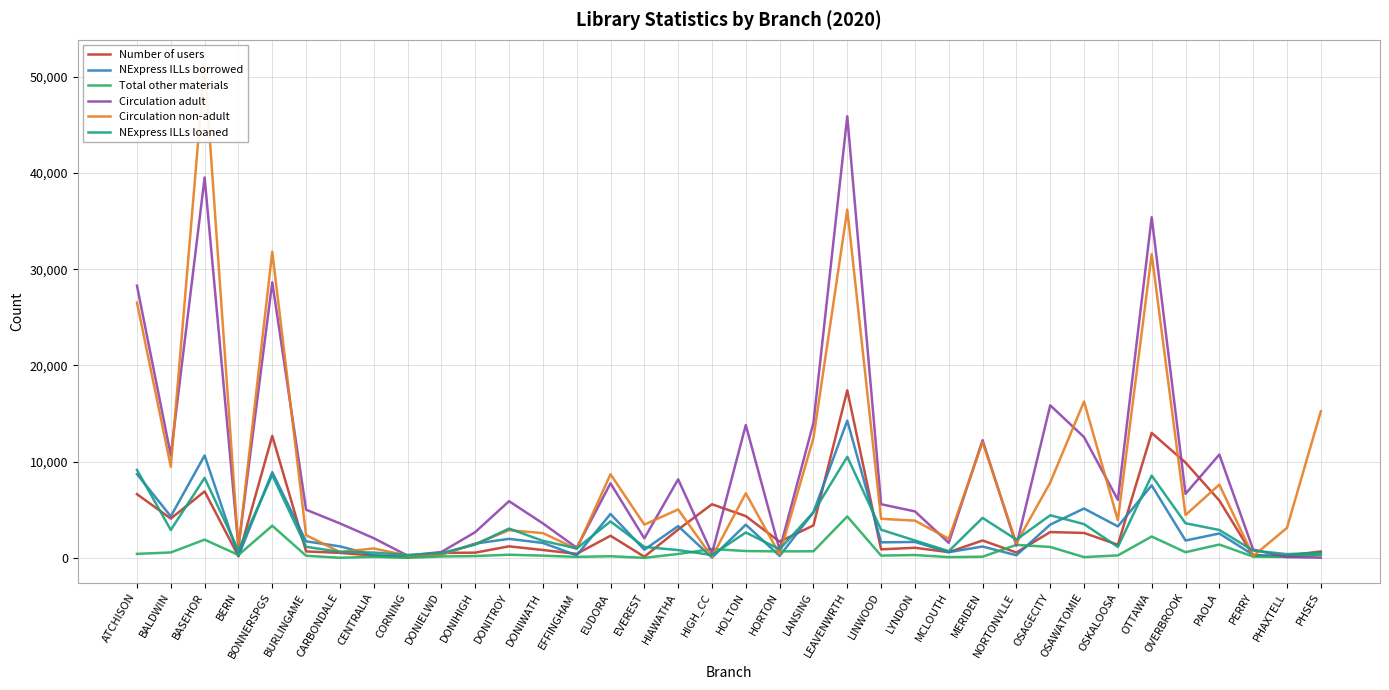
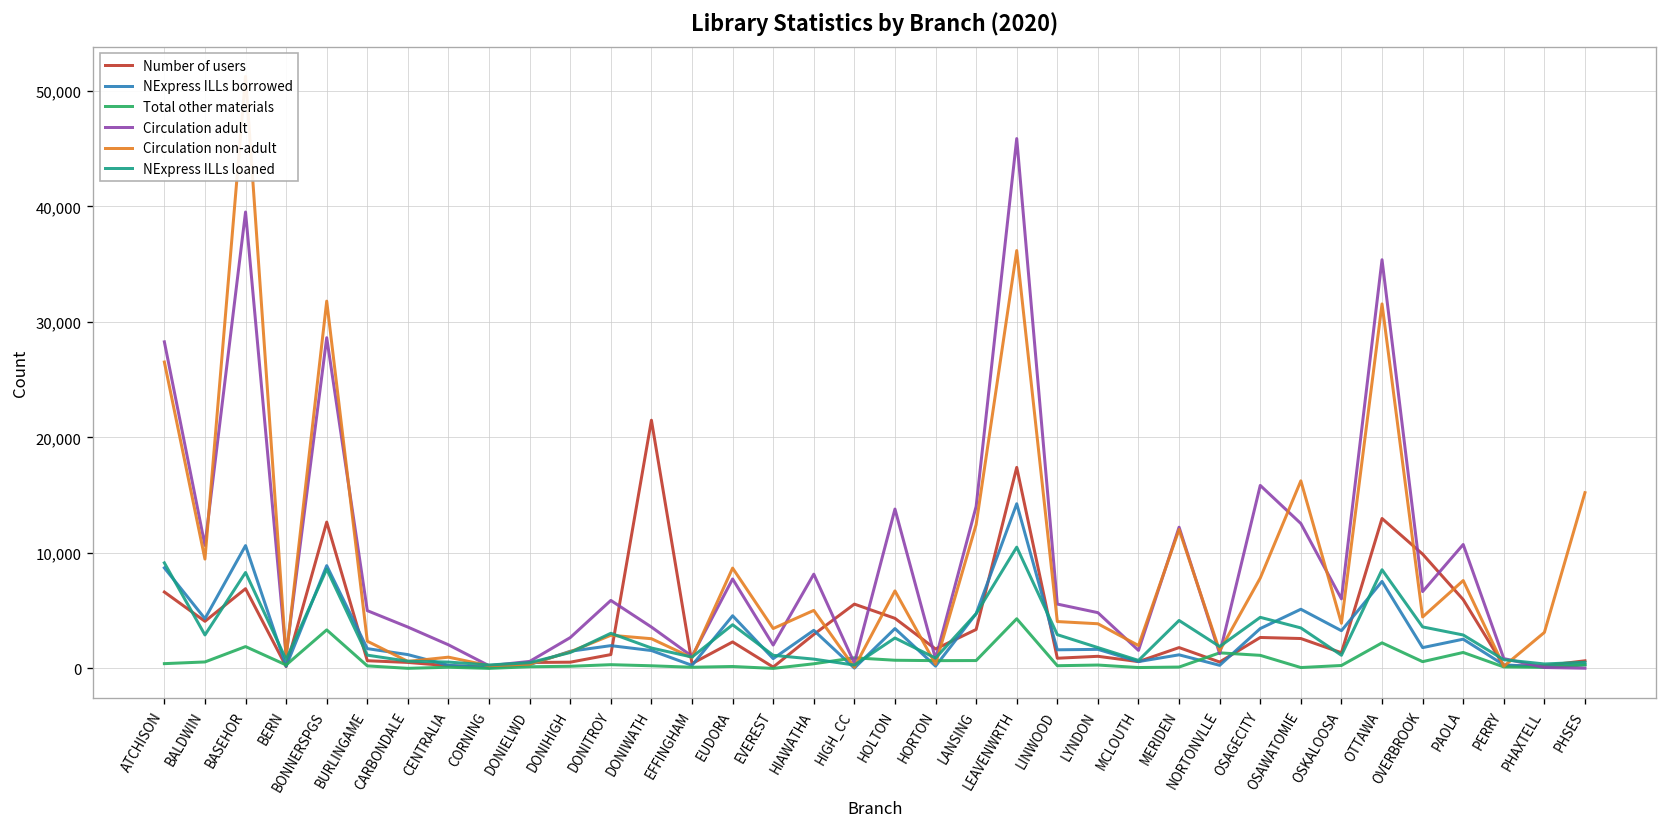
  {
    "Number of users": {
      "ATCHISON": "7,000",
      "BASEHOR": "7,000",
      "BONNERSPGS": "13,000",
      "BURLINGAME": "1,000",
      "DONIHIGH": "1,000",
      "DONITROY": "1,000",
-     "DONIWATH": "1,000",
+     "DONIWATH": "21,000",
      "EUDORA": "2,000",
      "HIAWATHA": "3,000",
      "HIGH_CC": "6,000",
      "HOLTON": "4,000",
      "HORTON": "2,000",
      "LANSING": "3,000",
      "LEAVENWRTH": "17,000",
      "LINWOOD": "1,000",
      "LYNDON": "1,000",
      "MERIDEN": "2,000",
      "NORTONVLLE": "1,000",
      "OSAGECITY": "3,000",
      "OSAWATOMIE": "3,000",
      "OTTAWA": "13,000",
      "OVERBROOK": "10,000",
      "PAOLA": "6,000"
    },
    "NExpress ILLs borrowed": {
      "ATCHISON": "9,000",
      "BASEHOR": "11,000",
      "BONNERSPGS": "9,000",
      "BURLINGAME": "2,000",
      "CARBONDALE": "1,000",
      "DONITROY": "2,000",
      "EUDORA": "5,000",
      "EVEREST": "1,000",
      "HIAWATHA": "3,000",
      "HOLTON": "3,000",
      "LEAVENWRTH": "14,000",
      "LINWOOD": "2,000",
      "MERIDEN": "1,000",
      "NORTONVLLE": "0",
      "OSAGECITY": "3,000",
      "OSAWATOMIE": "5,000",
      "OSKALOOSA": "3,000",
      "OTTAWA": "8,000",
      "OVERBROOK": "2,000",
      "PAOLA": "3,000"
    },
    "Circulation adult": {
      "ATCHISON": "28,000",
      "BALDWIN": "11,000",
      "BASEHOR": "40,000",
      "BONNERSPGS": "29,000",
      "BURLINGAME": "5,000",
      "CARBONDALE": "4,000",
      "CENTRALIA": "2,000",
      "DONIHIGH": "3,000",
      "DONITROY": "6,000",
      "DONIWATH": "4,000",
      "EUDORA": "8,000",
      "EVEREST": "2,000",
      "HIAWATHA": "8,000",
      "HOLTON": "14,000",
      "LANSING": "14,000",
      "LEAVENWRTH": "46,000",
      "LINWOOD": "6,000",
      "LYNDON": "5,000",
      "MCLOUTH": "2,000",
      "OSAGECITY": "16,000",
      "OSAWATOMIE": "13,000",
      "OSKALOOSA": "6,000",
      "OTTAWA": "35,000",
      "OVERBROOK": "7,000",
      "PAOLA": "11,000",
      "PHSES": "0"
    },
    "Circulation non-adult": {
      "ATCHISON": "27,000",
      "BALDWIN": "9,000",
      "BONNERSPGS": "32,000",
      "BURLINGAME": "2,000",
      "CENTRALIA": "1,000",
      "DONIWATH": "3,000",
      "EUDORA": "9,000",
      "EVEREST": "3,000",
      "HIAWATHA": "5,000",
      "HOLTON": "7,000",
      "LANSING": "12,000",
      "LEAVENWRTH": "36,000",
      "LINWOOD": "4,000",
      "LYNDON": "4,000",
      "MCLOUTH": "2,000",
      "OSAGECITY": "8,000",
      "OSAWATOMIE": "16,000",
      "OSKALOOSA": "4,000",
      "OTTAWA": "32,000",
      "OVERBROOK": "4,000",
      "PAOLA": "8,000",
      "PHAXTELL": "3,000",
      "PHSES": "15,000"
    }
  }
